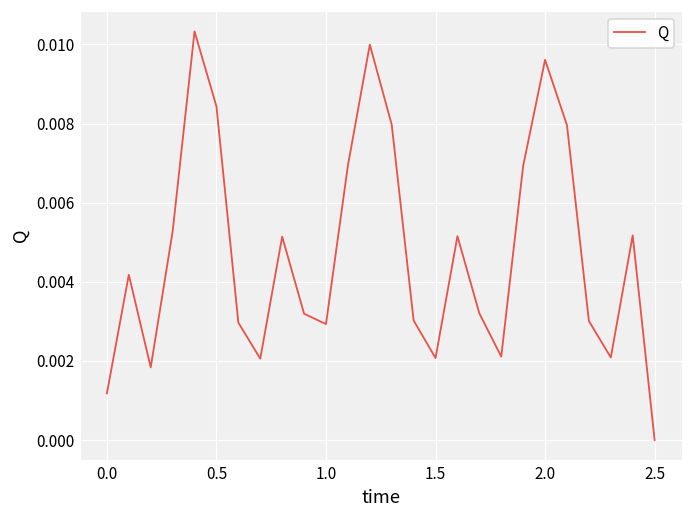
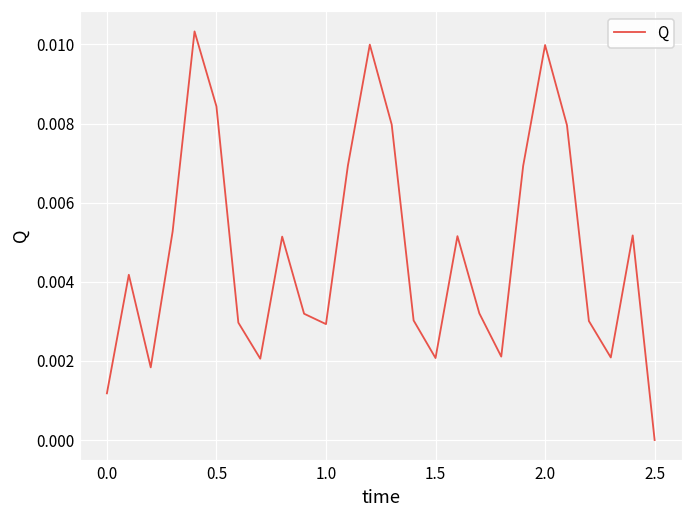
  {
    "0.0": 0.0012,
    "0.5": 0.0084,
    "1.0": 0.0029,
    "1.5": 0.0021,
-   "2.0": 0.0096,
+   "2.0": 0.0100,
    "2.5": 0.0000
  }
